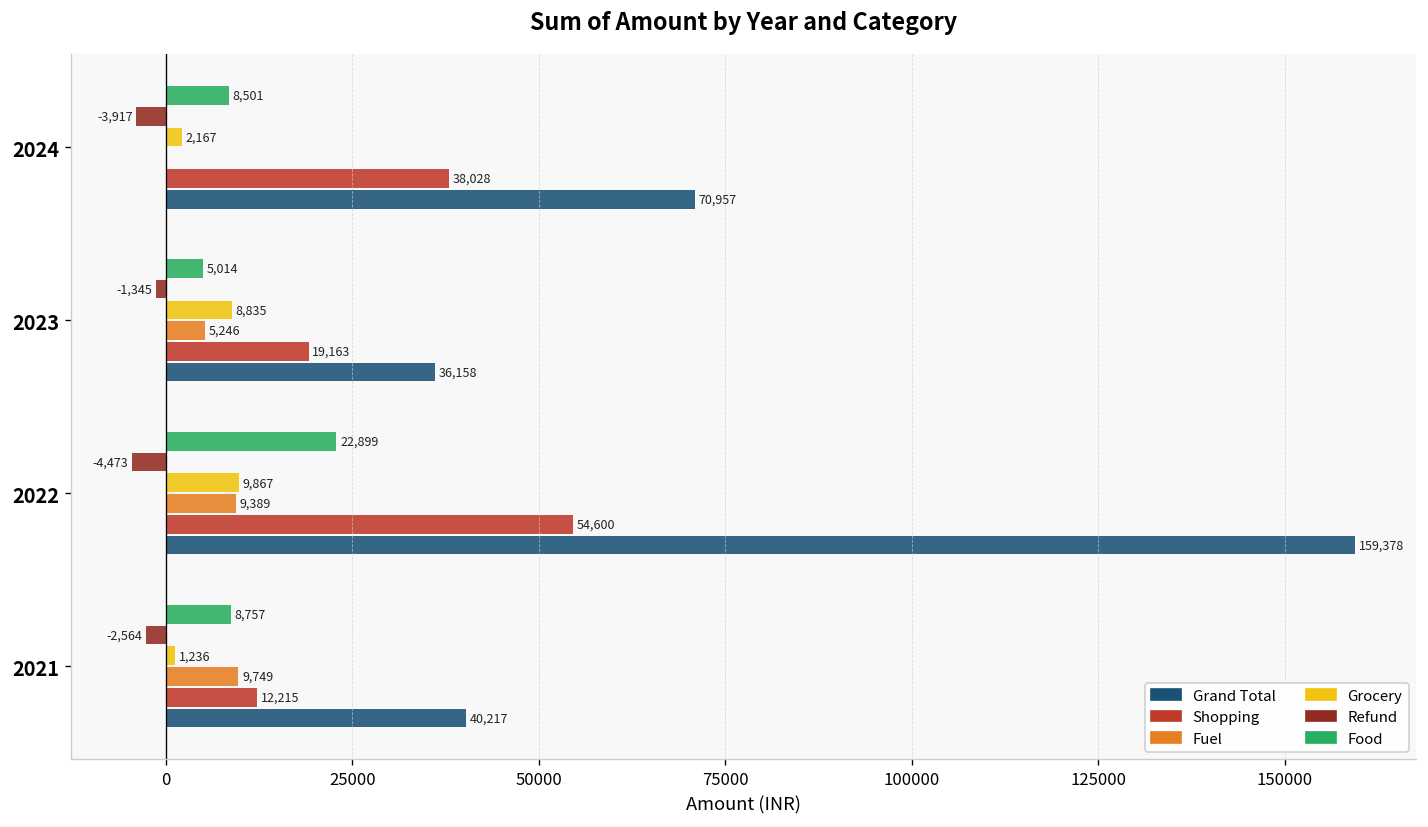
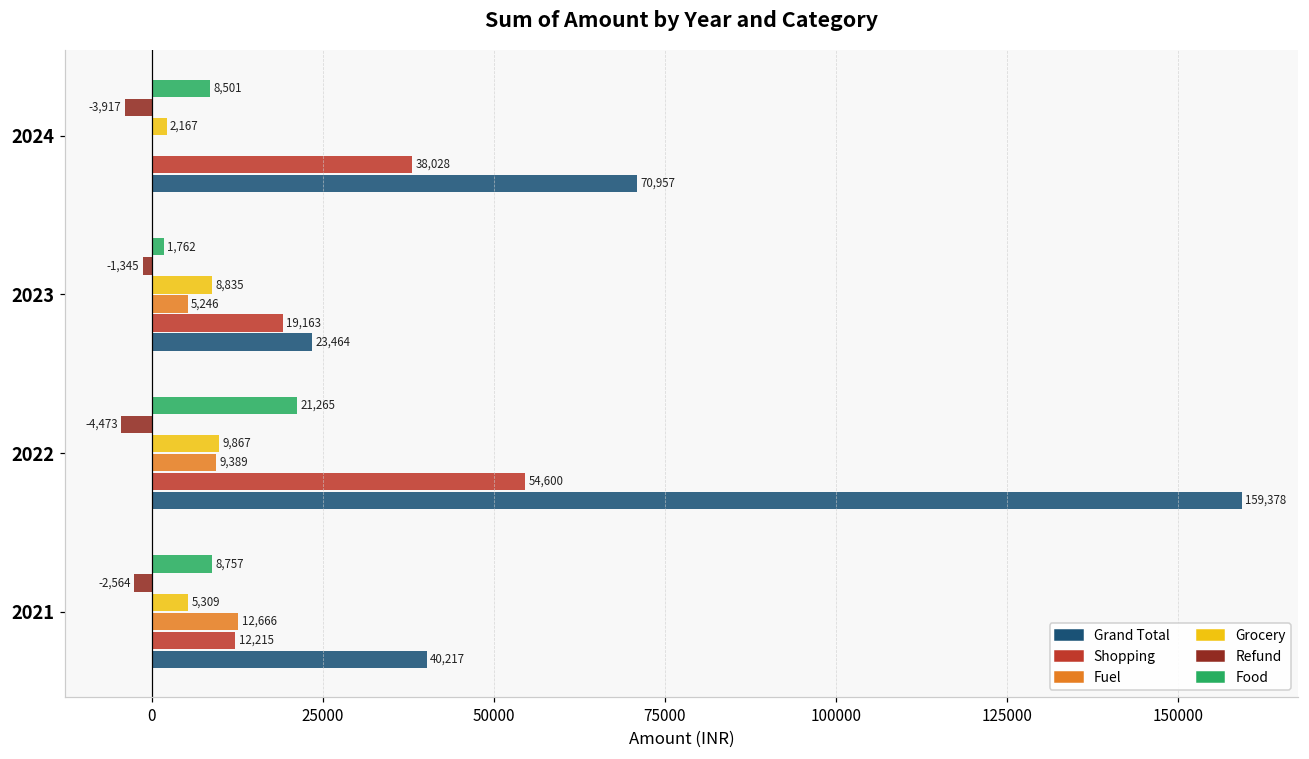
  {
    "Grand Total": {
      "2024": "70,957",
-     "2023": "36,158",
+     "2023": "23,464",
      "2022": "159,378",
      "2021": "40,217"
    },
    "Fuel": {
      "2023": "5,246",
      "2022": "9,389",
-     "2021": "9,749"
+     "2021": "12,666"
    },
    "Grocery": {
      "2024": "2,167",
      "2023": "8,835",
      "2022": "9,867",
-     "2021": "1,236"
+     "2021": "5,309"
    },
    "Food": {
      "2024": "8,501",
-     "2023": "5,014",
-     "2022": "22,899",
+     "2023": "1,762",
+     "2022": "21,265",
      "2021": "8,757"
    }
  }
